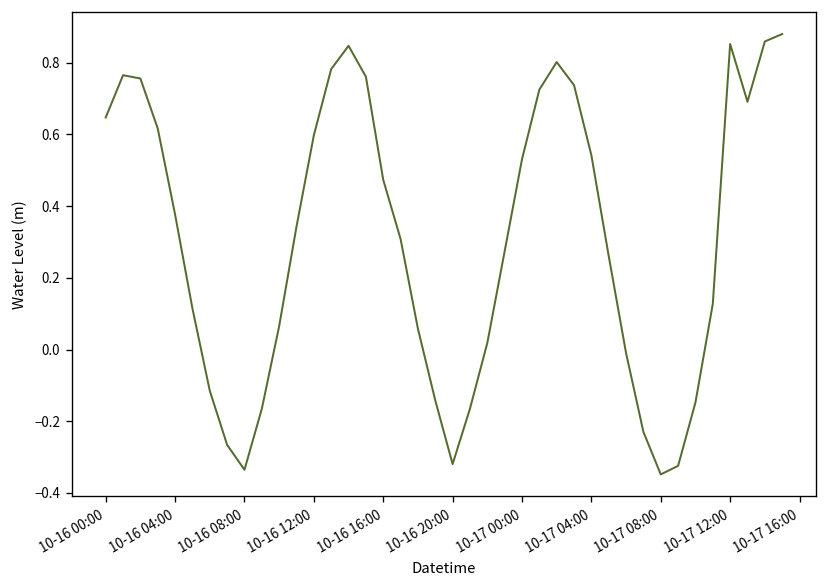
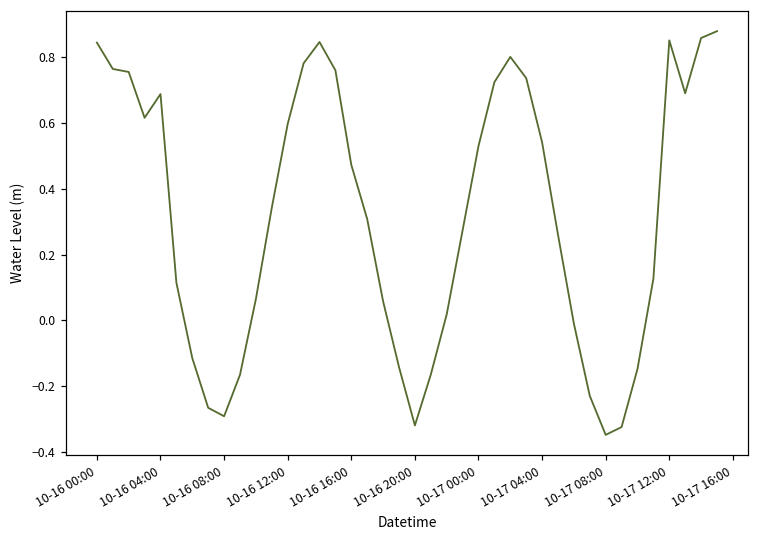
  {
-   "10-16 00:00": 0.65,
-   "10-16 04:00": 0.38,
-   "10-16 08:00": -0.34,
+   "10-16 00:00": 0.85,
+   "10-16 04:00": 0.69,
+   "10-16 08:00": -0.29,
    "10-16 12:00": 0.60,
    "10-16 16:00": 0.47,
    "10-16 20:00": -0.32,
    "10-17 00:00": 0.53,
    "10-17 04:00": 0.54,
    "10-17 08:00": -0.35,
    "10-17 12:00": 0.85
  }
